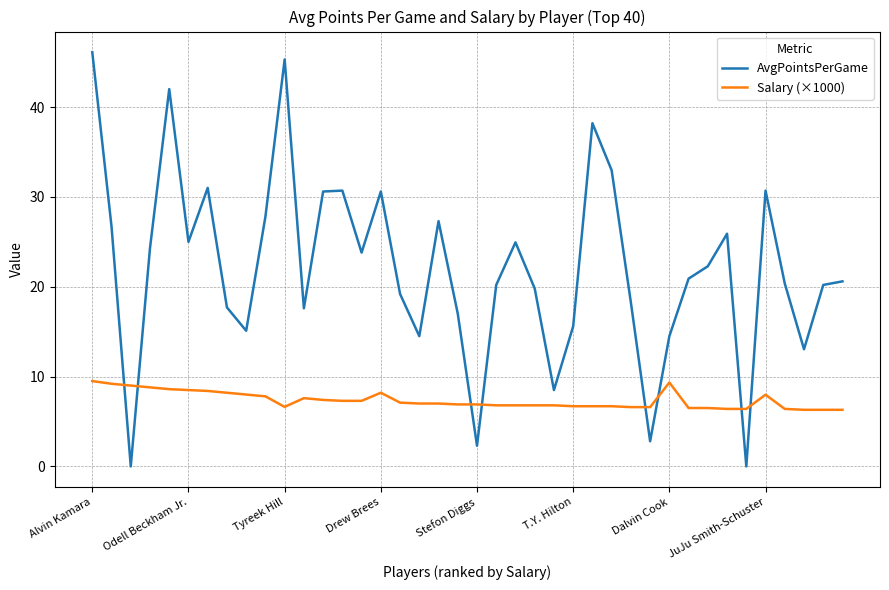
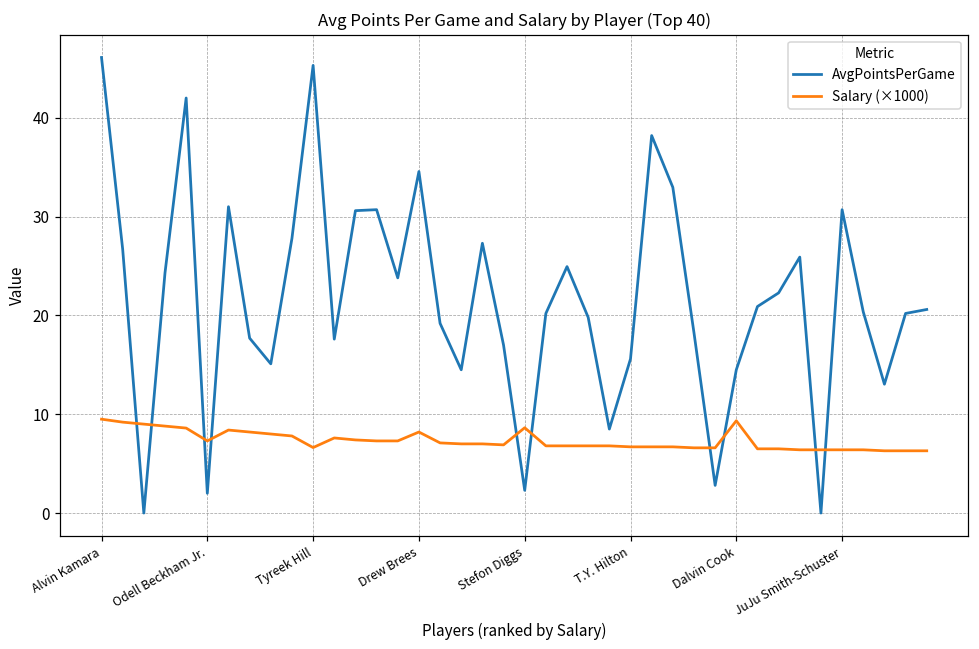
  {
    "AvgPointsPerGame": {
      "Alvin Kamara": 46,
-     "Odell Beckham Jr.": 25,
+     "Odell Beckham Jr.": 2,
      "Tyreek Hill": 45,
-     "Drew Brees": 31,
+     "Drew Brees": 35,
      "Stefon Diggs": 2,
      "T.Y. Hilton": 16,
      "Dalvin Cook": 15,
      "JuJu Smith-Schuster": 31
    },
    "Salary (×1000)": {
      "Alvin Kamara": 10,
-     "Odell Beckham Jr.": 9,
+     "Odell Beckham Jr.": 7,
      "Tyreek Hill": 7,
      "Drew Brees": 8,
-     "Stefon Diggs": 7,
+     "Stefon Diggs": 9,
      "T.Y. Hilton": 7,
      "Dalvin Cook": 9,
-     "JuJu Smith-Schuster": 8
+     "JuJu Smith-Schuster": 6
    }
  }
